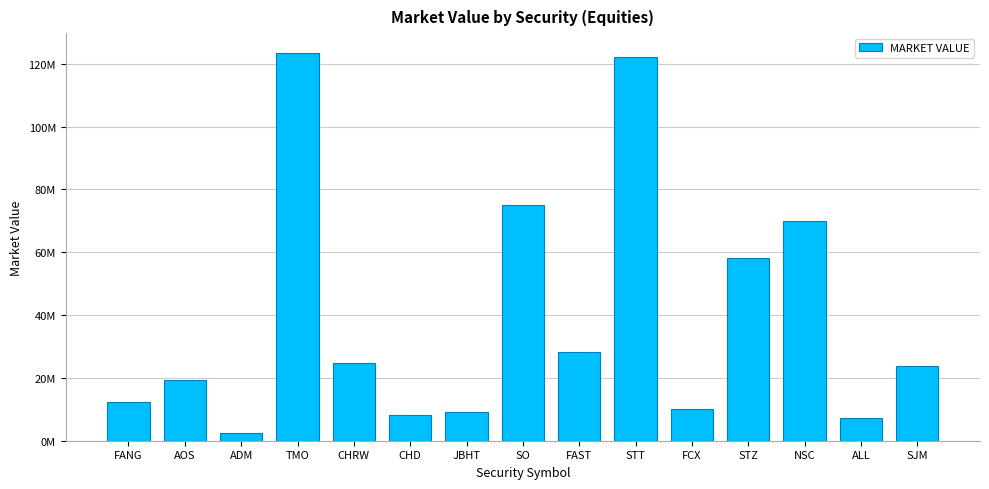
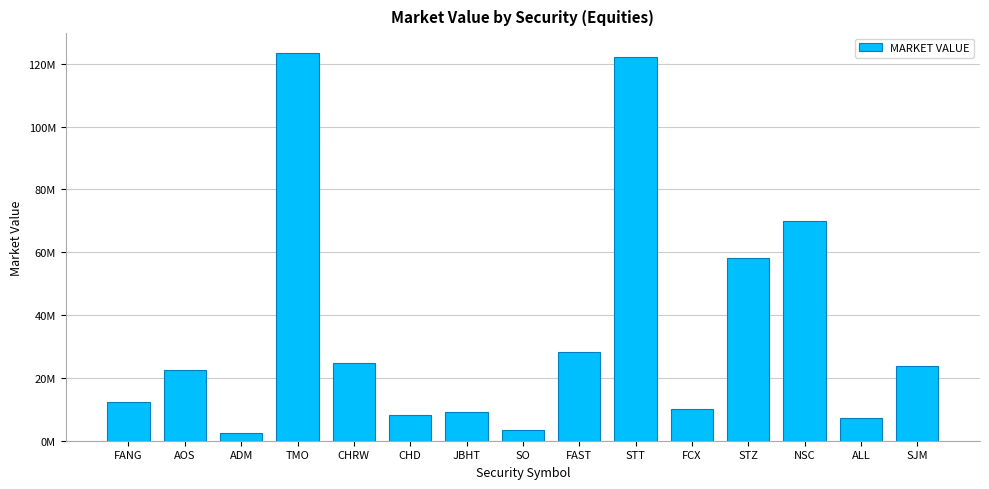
  {
    "FANG": 12000000,
-   "AOS": 19000000,
+   "AOS": 23000000,
    "ADM": 2000000,
    "TMO": 124000000,
    "CHRW": 25000000,
    "CHD": 8000000,
    "JBHT": 9000000,
-   "SO": 75000000,
+   "SO": 3000000,
    "FAST": 28000000,
    "STT": 122000000,
    "FCX": 10000000,
    "STZ": 58000000,
    "NSC": 70000000,
    "ALL": 7000000,
    "SJM": 24000000
  }
